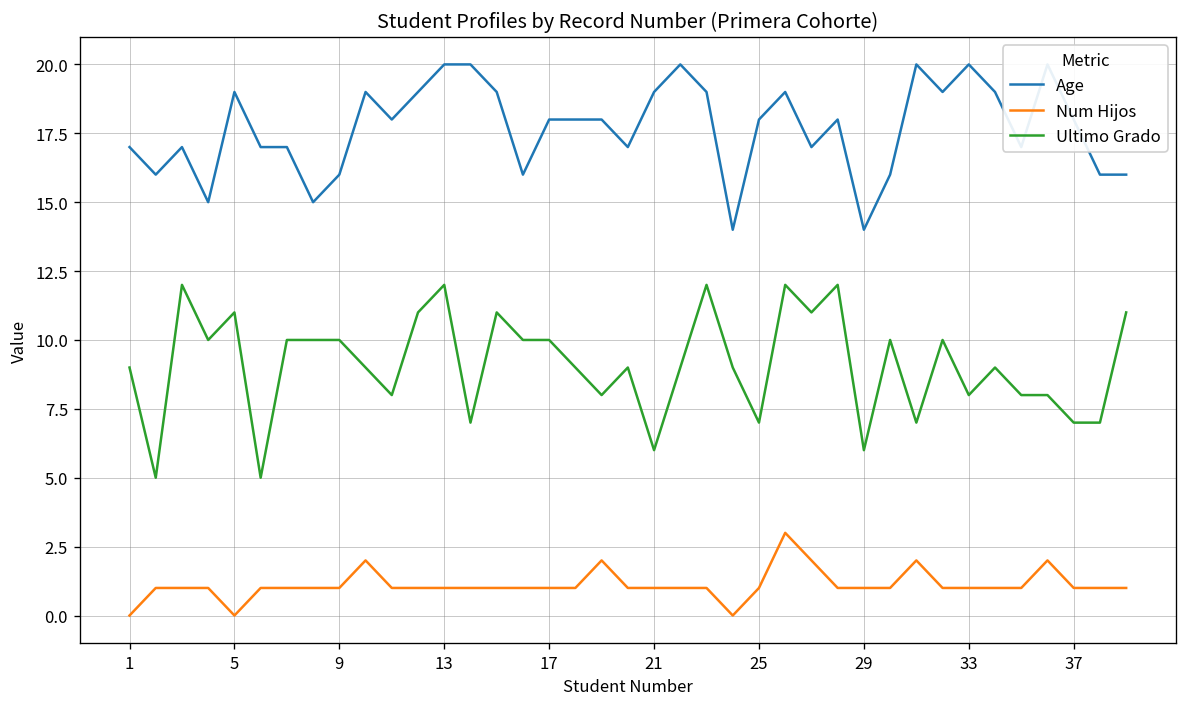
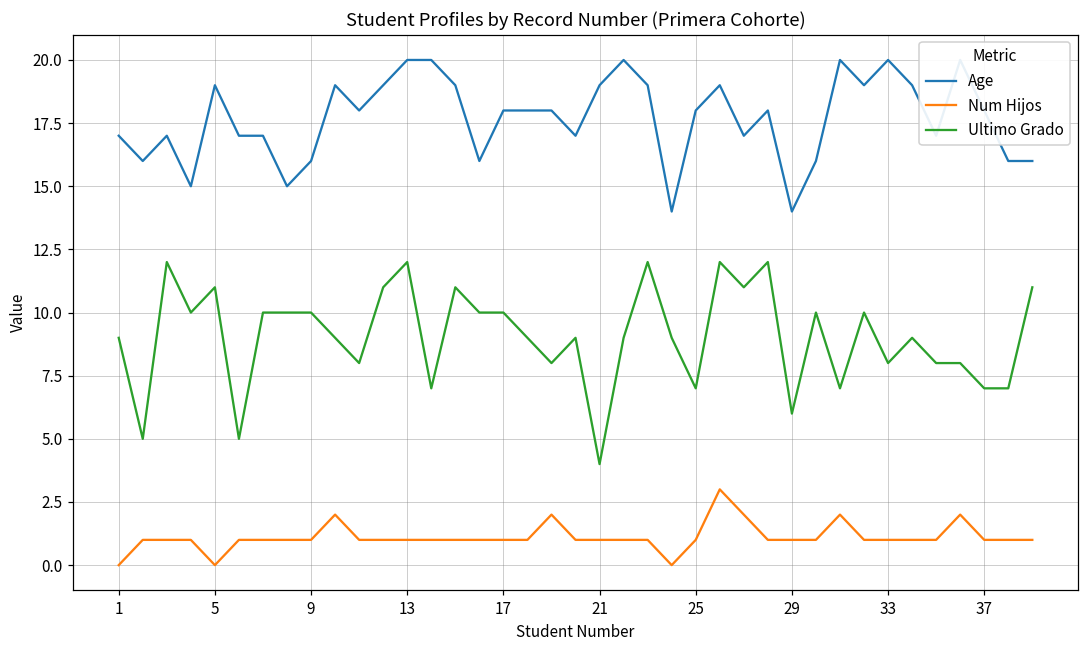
  {
    "Age": {
      "1": 17,
      "5": 19,
      "9": 16,
      "13": 20,
      "17": 18,
      "21": 19,
      "25": 18,
      "29": 14,
      "33": 20
    },
    "Num Hijos": {
      "1": 0,
      "5": 0,
      "9": 1,
      "13": 1,
      "17": 1,
      "21": 1,
      "25": 1,
      "29": 1,
      "33": 1,
      "37": 1
    },
    "Ultimo Grado": {
      "1": 9,
      "5": 11,
      "9": 10,
      "13": 12,
      "17": 10,
-     "21": 6,
+     "21": 4,
      "25": 7,
      "29": 6,
      "33": 8,
      "37": 7
    }
  }
